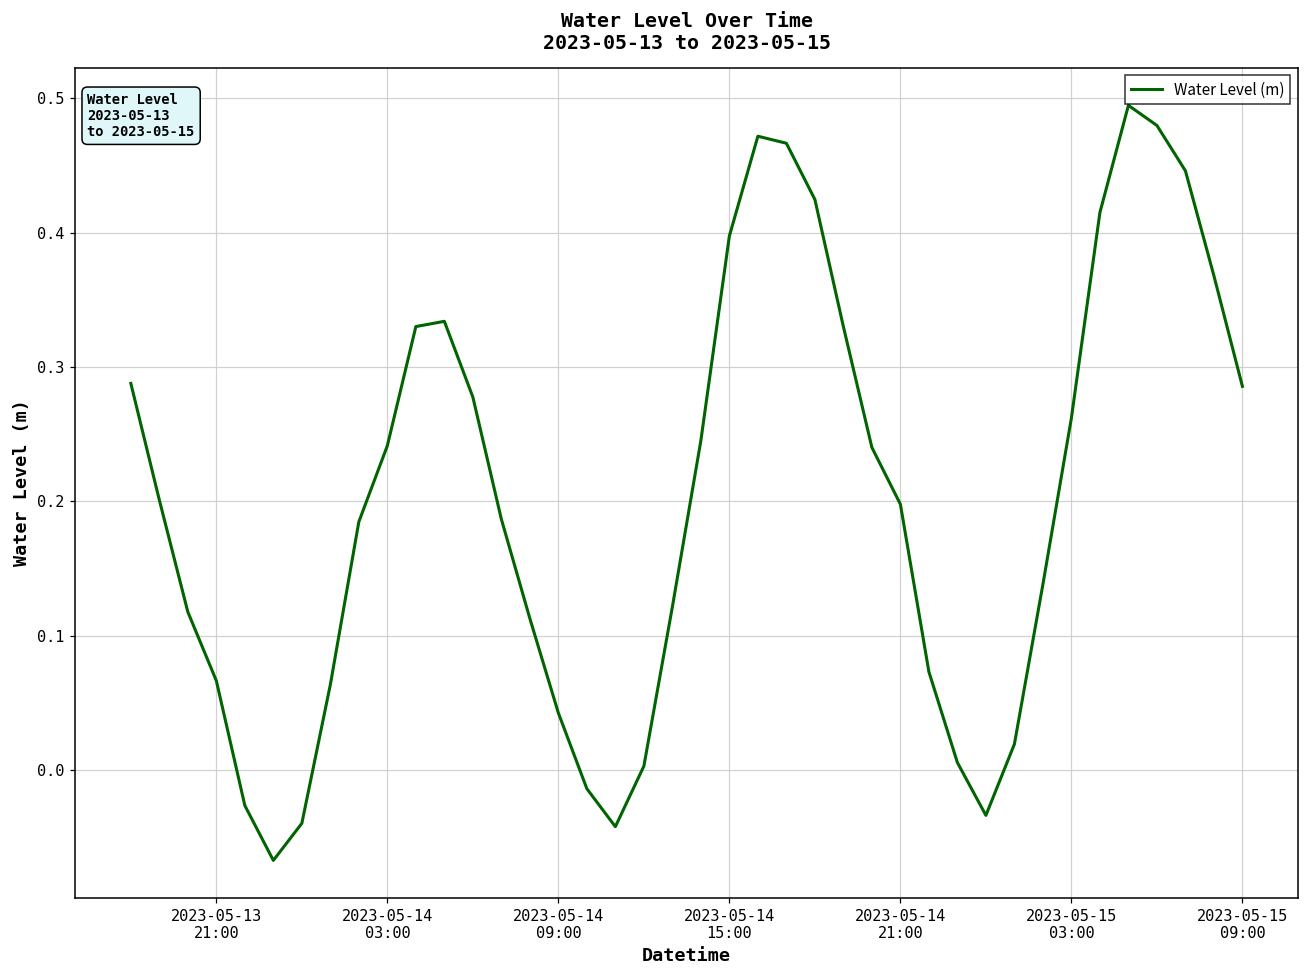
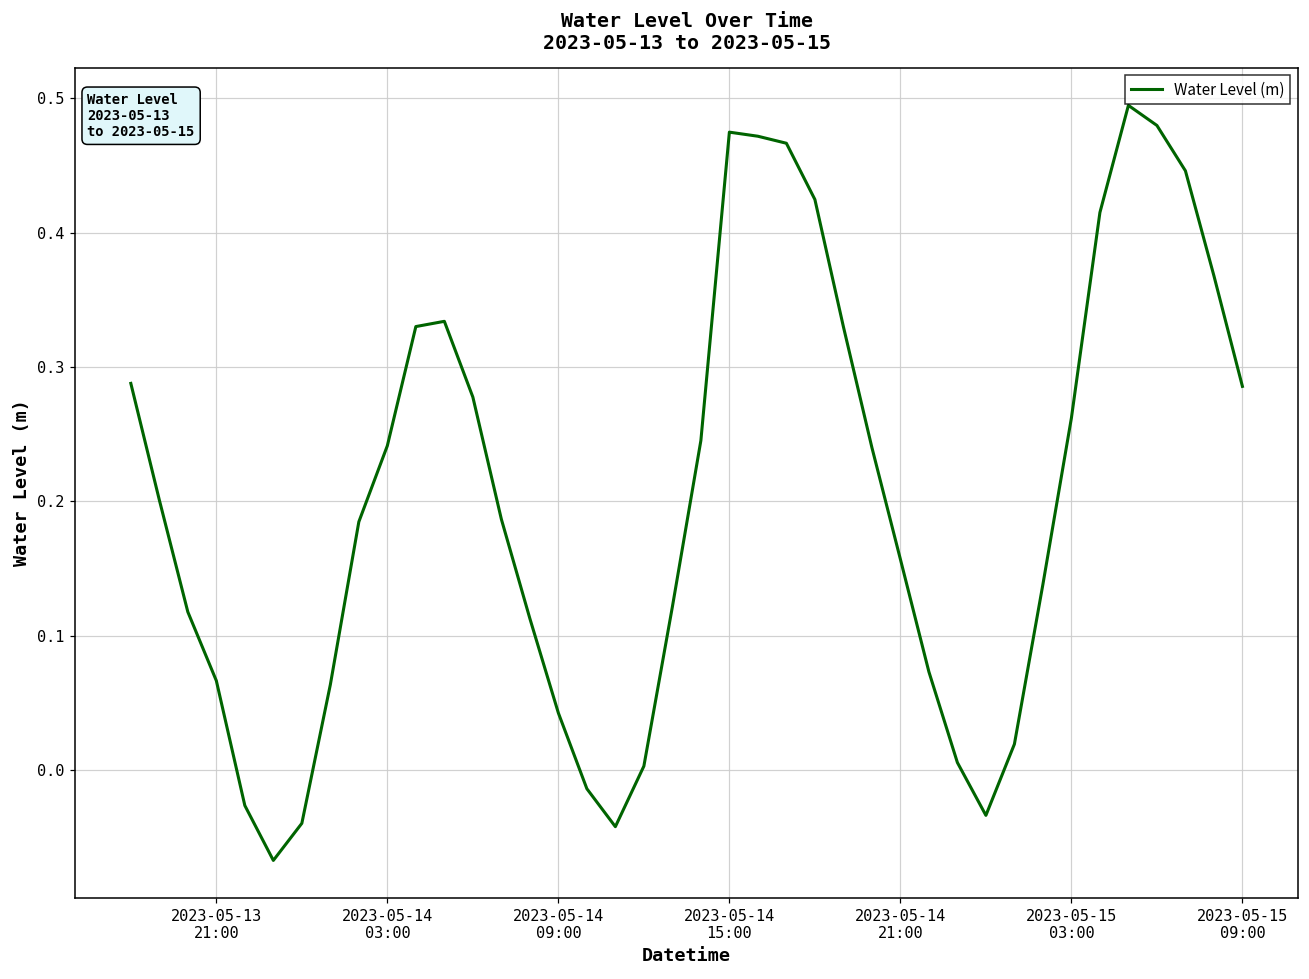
  {
    "2023-05-13 21:00": 0.067,
    "2023-05-14 03:00": 0.241,
    "2023-05-14 09:00": 0.043,
-   "2023-05-14 15:00": 0.398,
-   "2023-05-14 21:00": 0.198,
+   "2023-05-14 15:00": 0.475,
+   "2023-05-14 21:00": 0.157,
    "2023-05-15 03:00": 0.262,
    "2023-05-15 09:00": 0.286
  }
